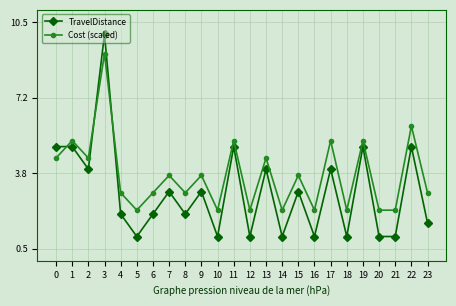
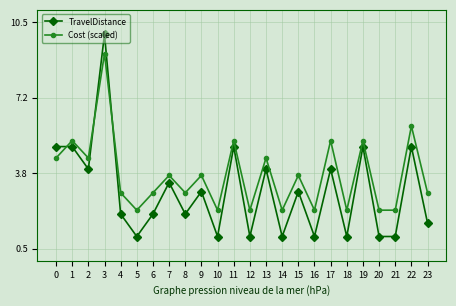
  {
    "TravelDistance": {
      "0": 5.0,
      "1": 5.0,
      "2": 4.0,
      "4": 2.0,
      "5": 1.0,
      "6": 2.0,
-     "7": 3.0,
+     "7": 3.4,
      "8": 2.0,
      "9": 3.0,
      "10": 1.0,
      "11": 5.0,
      "12": 1.0,
      "13": 4.0,
      "14": 1.0,
      "15": 3.0,
      "16": 1.0,
      "17": 4.0,
      "18": 1.0,
      "19": 5.0,
      "20": 1.0,
      "21": 1.0,
      "22": 5.0,
      "23": 1.6
    },
    "Cost (scaled)": {
      "0": 4.5,
      "1": 5.3,
      "2": 4.5,
      "3": 9.1,
      "4": 2.9,
      "5": 2.2,
      "6": 2.9,
      "7": 3.7,
      "8": 2.9,
      "9": 3.7,
      "10": 2.2,
      "11": 5.3,
      "12": 2.2,
      "13": 4.5,
      "14": 2.2,
      "15": 3.7,
      "16": 2.2,
      "17": 5.3,
      "18": 2.2,
      "19": 5.3,
      "20": 2.2,
      "21": 2.2,
      "22": 5.9,
      "23": 2.9
    }
  }
